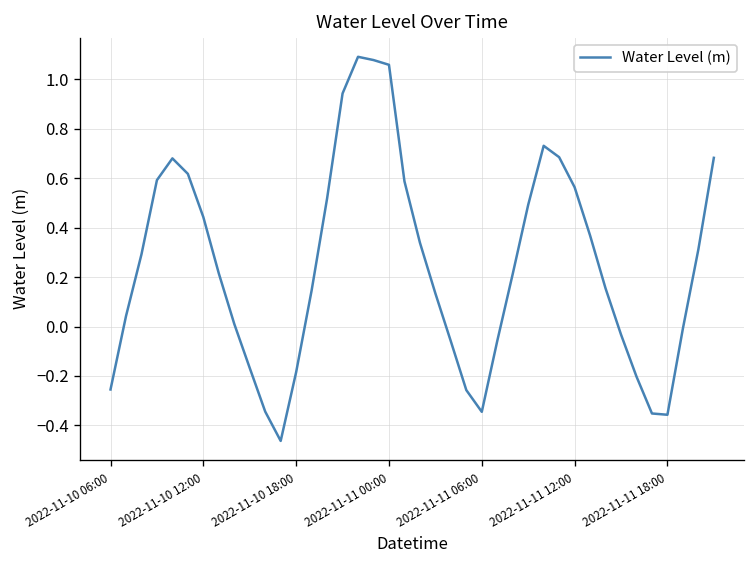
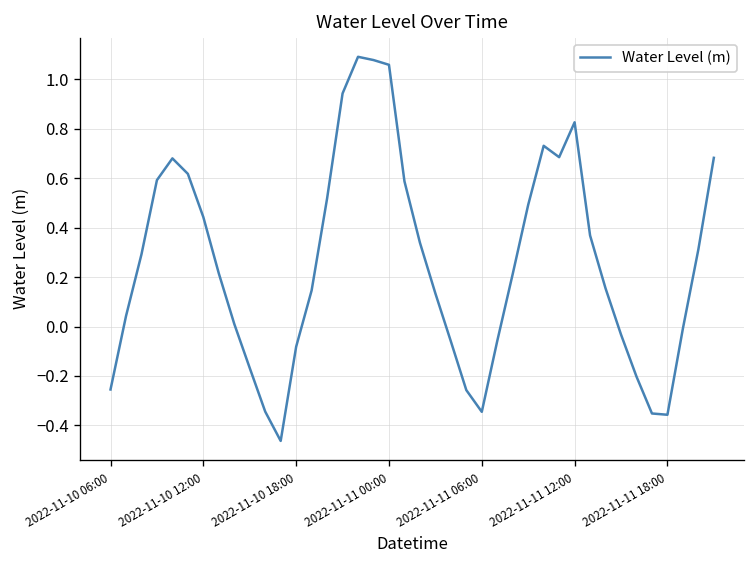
  {
    "2022-11-10 06:00": -0.25,
    "2022-11-10 12:00": 0.44,
-   "2022-11-10 18:00": -0.18,
+   "2022-11-10 18:00": -0.08,
    "2022-11-11 00:00": 1.06,
    "2022-11-11 06:00": -0.35,
-   "2022-11-11 12:00": 0.56,
+   "2022-11-11 12:00": 0.83,
    "2022-11-11 18:00": -0.36
  }
